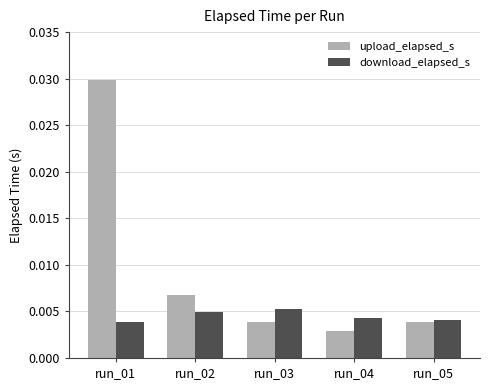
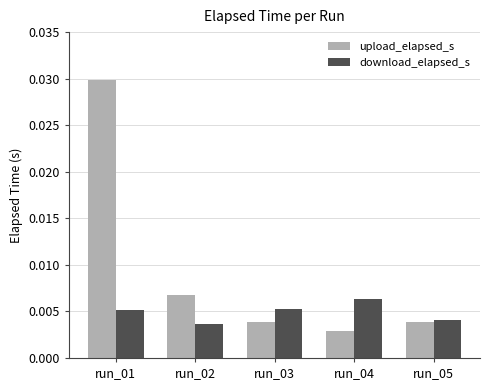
  {
    "upload_elapsed_s": {
      "run_01": 0.030,
      "run_02": 0.007,
      "run_03": 0.004,
      "run_04": 0.003,
      "run_05": 0.004
    },
    "download_elapsed_s": {
-     "run_01": 0.004,
-     "run_02": 0.005,
+     "run_01": 0.005,
+     "run_02": 0.004,
      "run_03": 0.005,
-     "run_04": 0.004,
+     "run_04": 0.006,
      "run_05": 0.004
    }
  }
